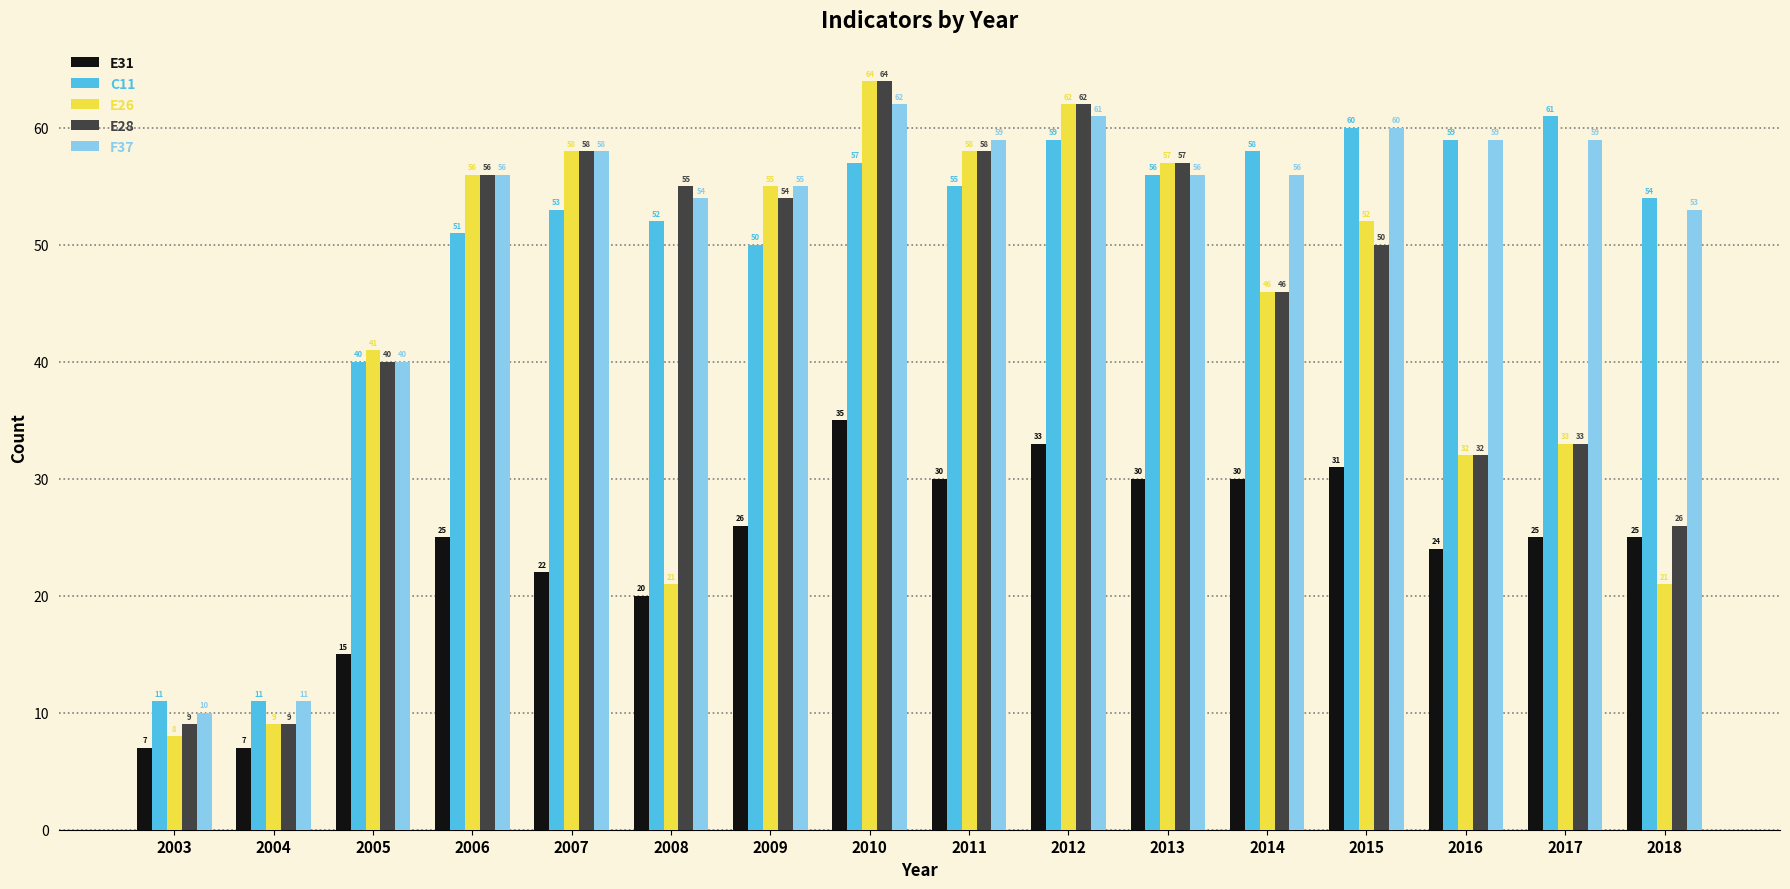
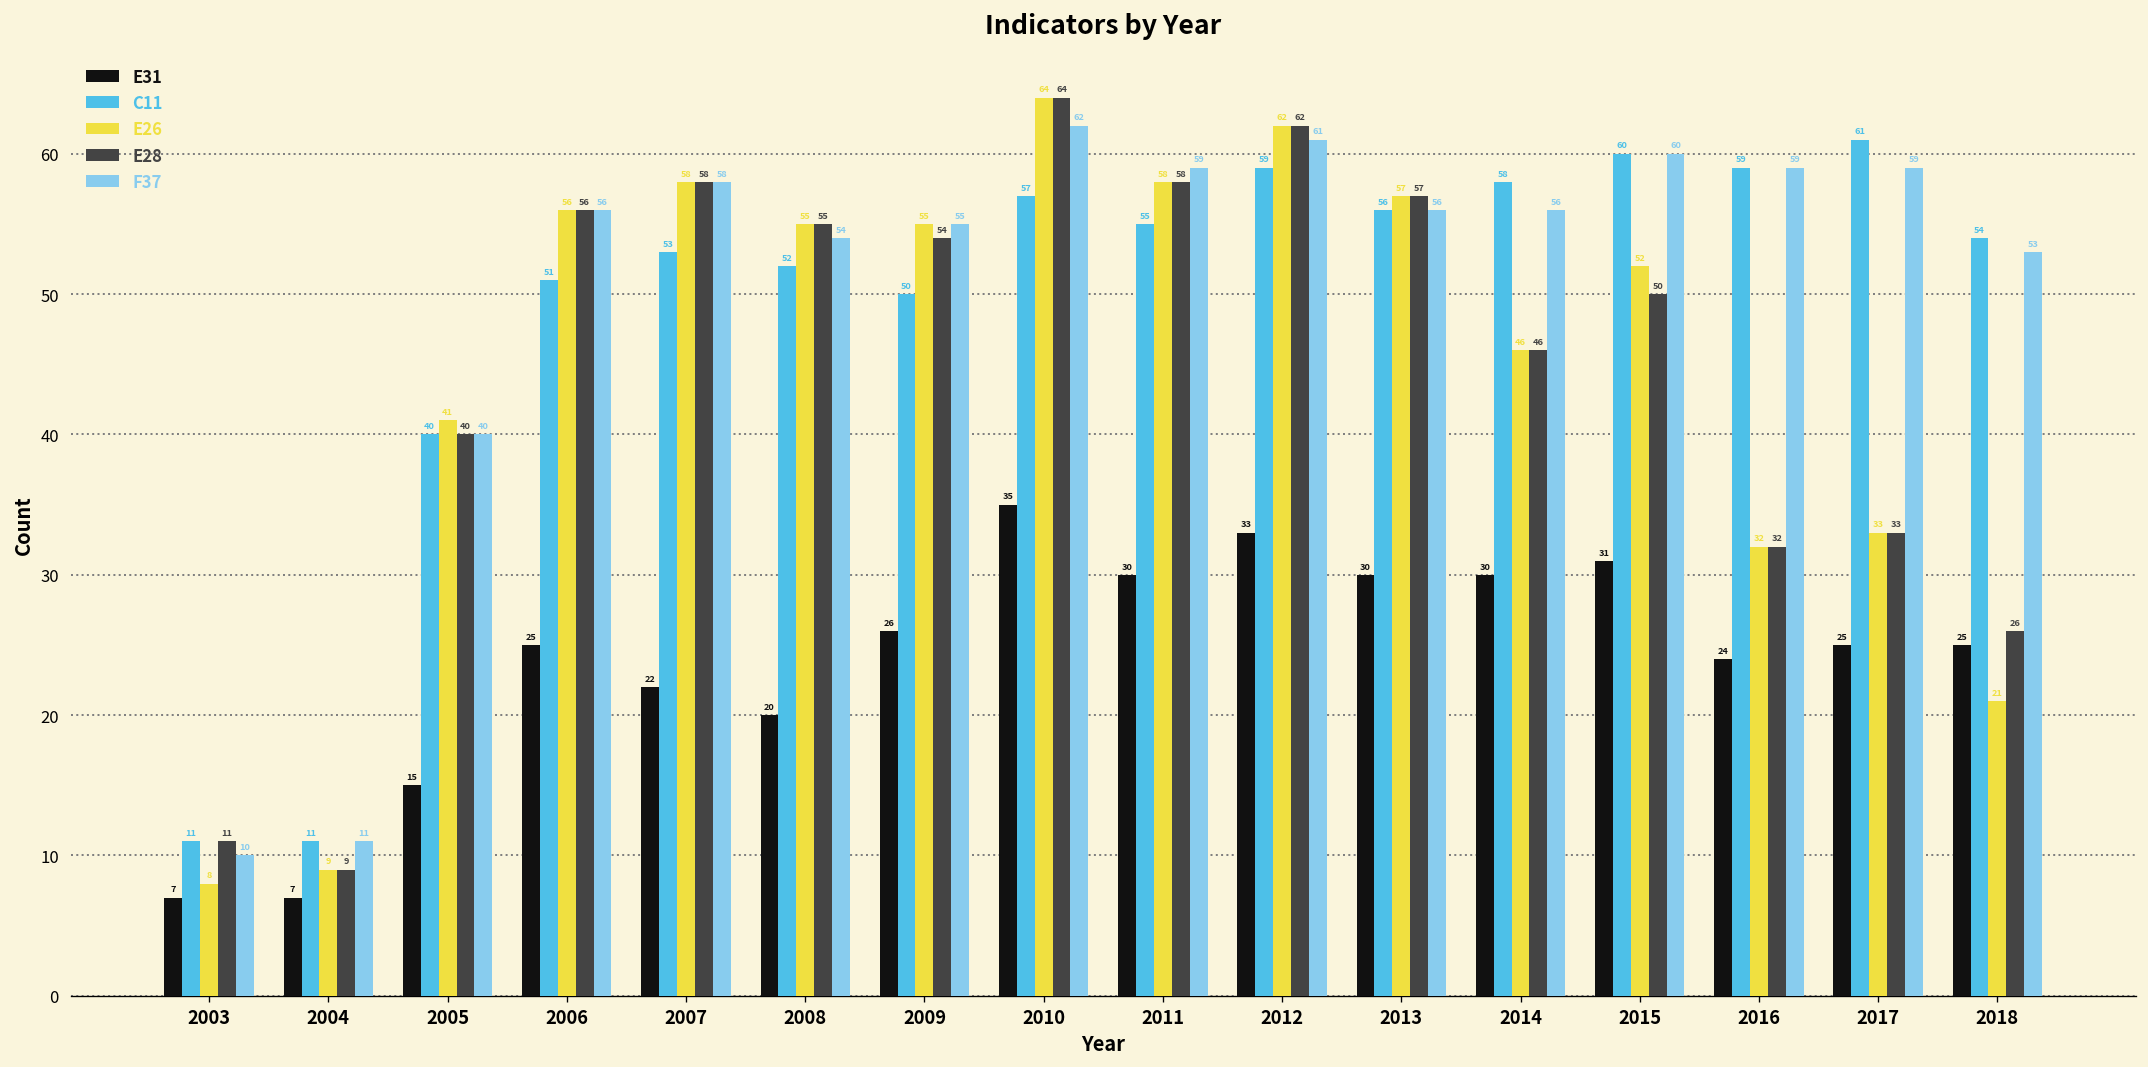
  {
    "E31": {
      "2003": 7,
      "2004": 7,
      "2005": 15,
      "2006": 25,
      "2007": 22,
      "2008": 20,
      "2009": 26,
      "2010": 35,
      "2011": 30,
      "2012": 33,
      "2013": 30,
      "2014": 30,
      "2015": 31,
      "2016": 24,
      "2017": 25,
      "2018": 25
    },
    "C11": {
      "2003": 11,
      "2004": 11,
      "2005": 40,
      "2006": 51,
      "2007": 53,
      "2008": 52,
      "2009": 50,
      "2010": 57,
      "2011": 55,
      "2012": 59,
      "2013": 56,
      "2014": 58,
      "2015": 60,
      "2016": 59,
      "2017": 61,
      "2018": 54
    },
    "E26": {
      "2003": 8,
      "2004": 9,
      "2005": 41,
      "2006": 56,
      "2007": 58,
-     "2008": 21,
+     "2008": 55,
      "2009": 55,
      "2010": 64,
      "2011": 58,
      "2012": 62,
      "2013": 57,
      "2014": 46,
      "2015": 52,
      "2016": 32,
      "2017": 33,
      "2018": 21
    },
    "E28": {
-     "2003": 9,
+     "2003": 11,
      "2004": 9,
      "2005": 40,
      "2006": 56,
      "2007": 58,
      "2008": 55,
      "2009": 54,
      "2010": 64,
      "2011": 58,
      "2012": 62,
      "2013": 57,
      "2014": 46,
      "2015": 50,
      "2016": 32,
      "2017": 33,
      "2018": 26
    },
    "F37": {
      "2003": 10,
      "2004": 11,
      "2005": 40,
      "2006": 56,
      "2007": 58,
      "2008": 54,
      "2009": 55,
      "2010": 62,
      "2011": 59,
      "2012": 61,
      "2013": 56,
      "2014": 56,
      "2015": 60,
      "2016": 59,
      "2017": 59,
      "2018": 53
    }
  }
